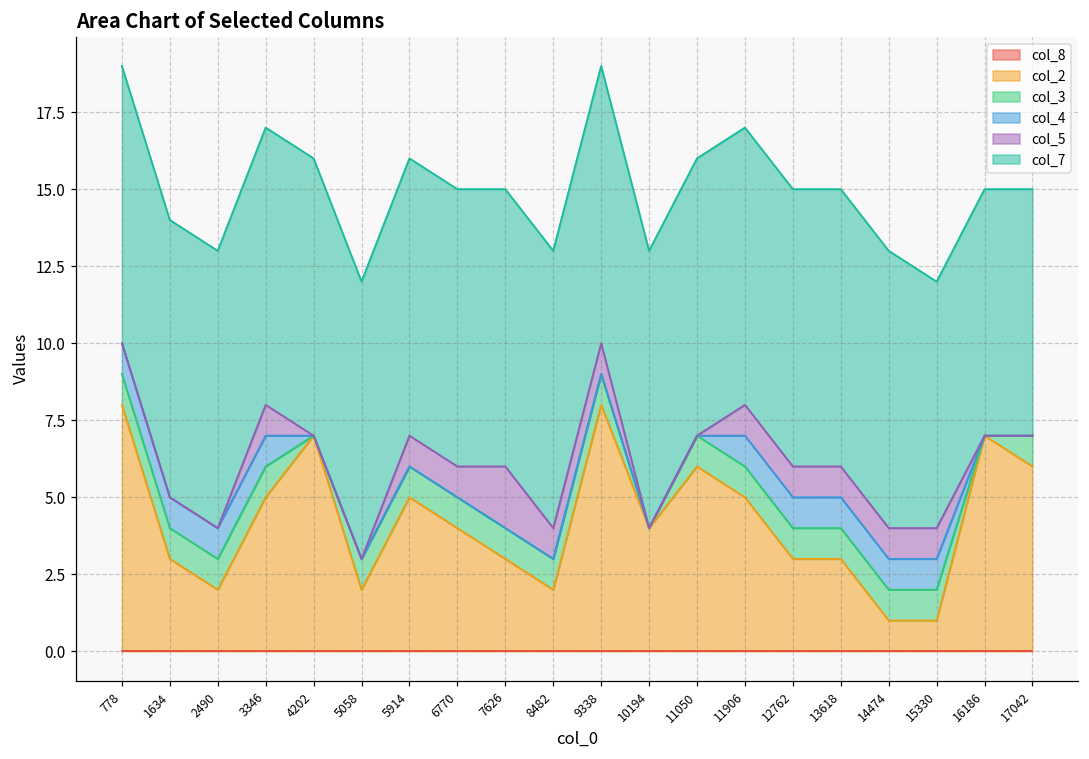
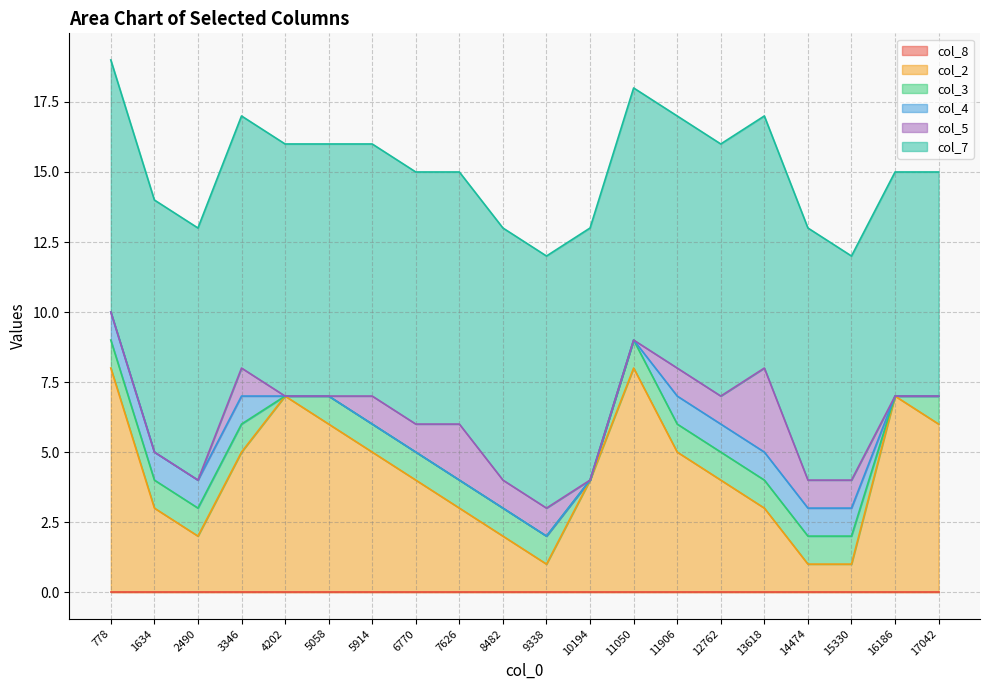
  {
    "col_8": {
      "778": 0,
      "1634": 0,
      "2490": 0,
      "3346": 0,
      "4202": 0,
      "5058": 0,
      "5914": 0,
      "6770": 0,
      "7626": 0,
      "8482": 0,
      "9338": 0,
      "10194": 0,
      "11050": 0,
      "11906": 0,
      "12762": 0,
      "13618": 0,
      "14474": 0,
      "15330": 0,
      "16186": 0,
      "17042": 0
    },
    "col_2": {
      "778": 8,
      "1634": 3,
      "2490": 2,
      "3346": 5,
-     "5058": 2,
+     "5058": 6,
      "5914": 5,
      "6770": 4,
      "7626": 3,
      "8482": 2,
-     "9338": 8,
-     "11050": 6,
+     "9338": 1,
+     "11050": 8,
      "11906": 5,
-     "12762": 3,
+     "12762": 4,
      "13618": 3,
      "14474": 1,
      "15330": 1,
      "17042": 6
    },
    "col_5": {
      "3346": 8,
      "5914": 7,
      "6770": 6,
      "7626": 6,
      "8482": 4,
      "11906": 8,
-     "13618": 1,
+     "13618": 3,
      "14474": 4,
      "15330": 4
    }
  }
